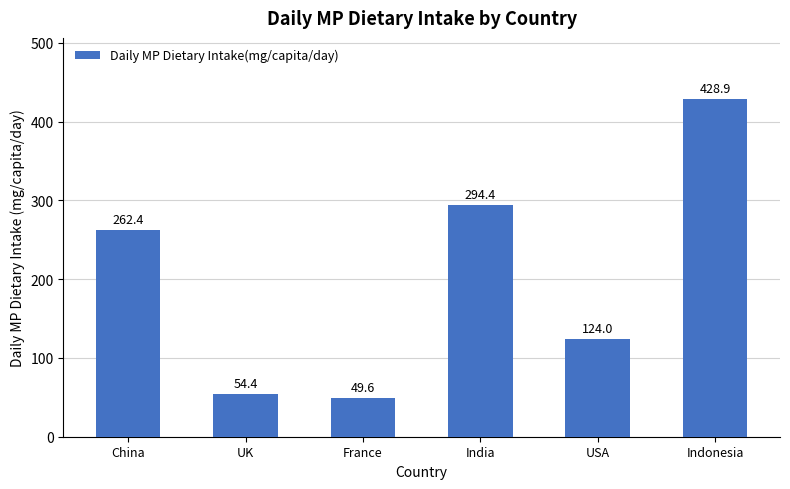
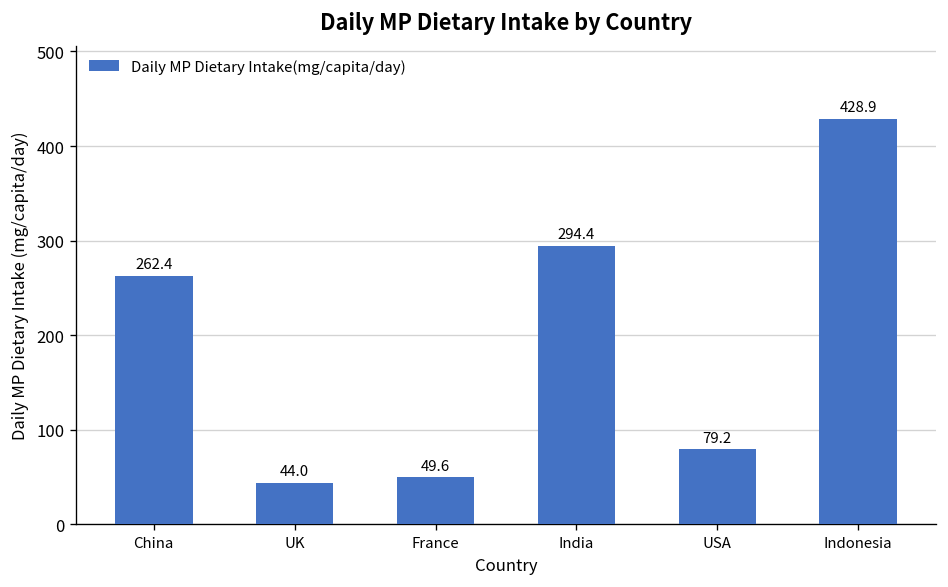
  {
    "China": 262.4,
-   "UK": 54.4,
+   "UK": 44.0,
    "France": 49.6,
    "India": 294.4,
-   "USA": 124.0,
+   "USA": 79.2,
    "Indonesia": 428.9
  }
